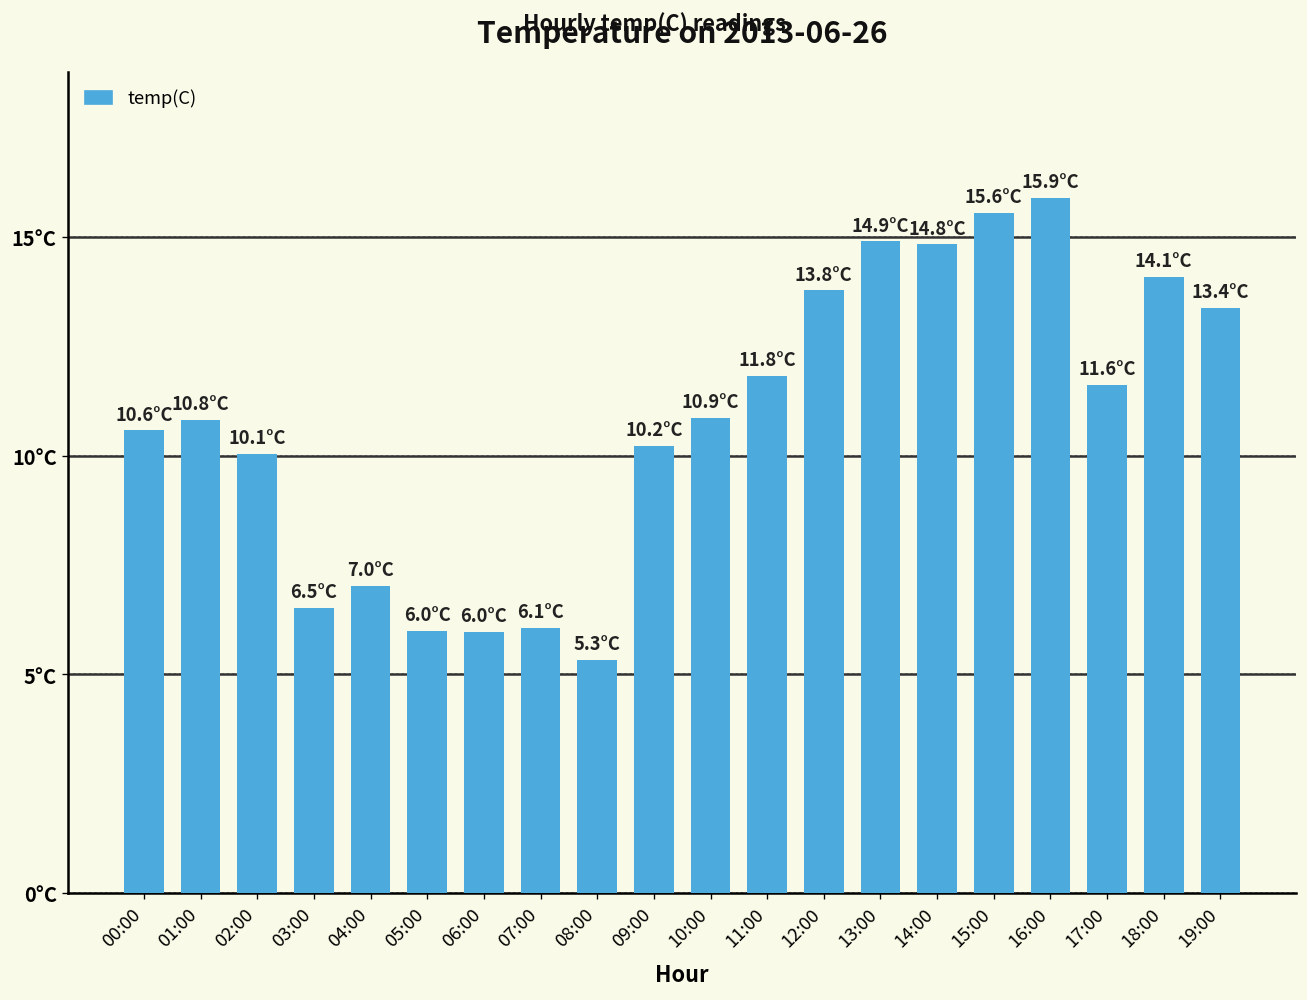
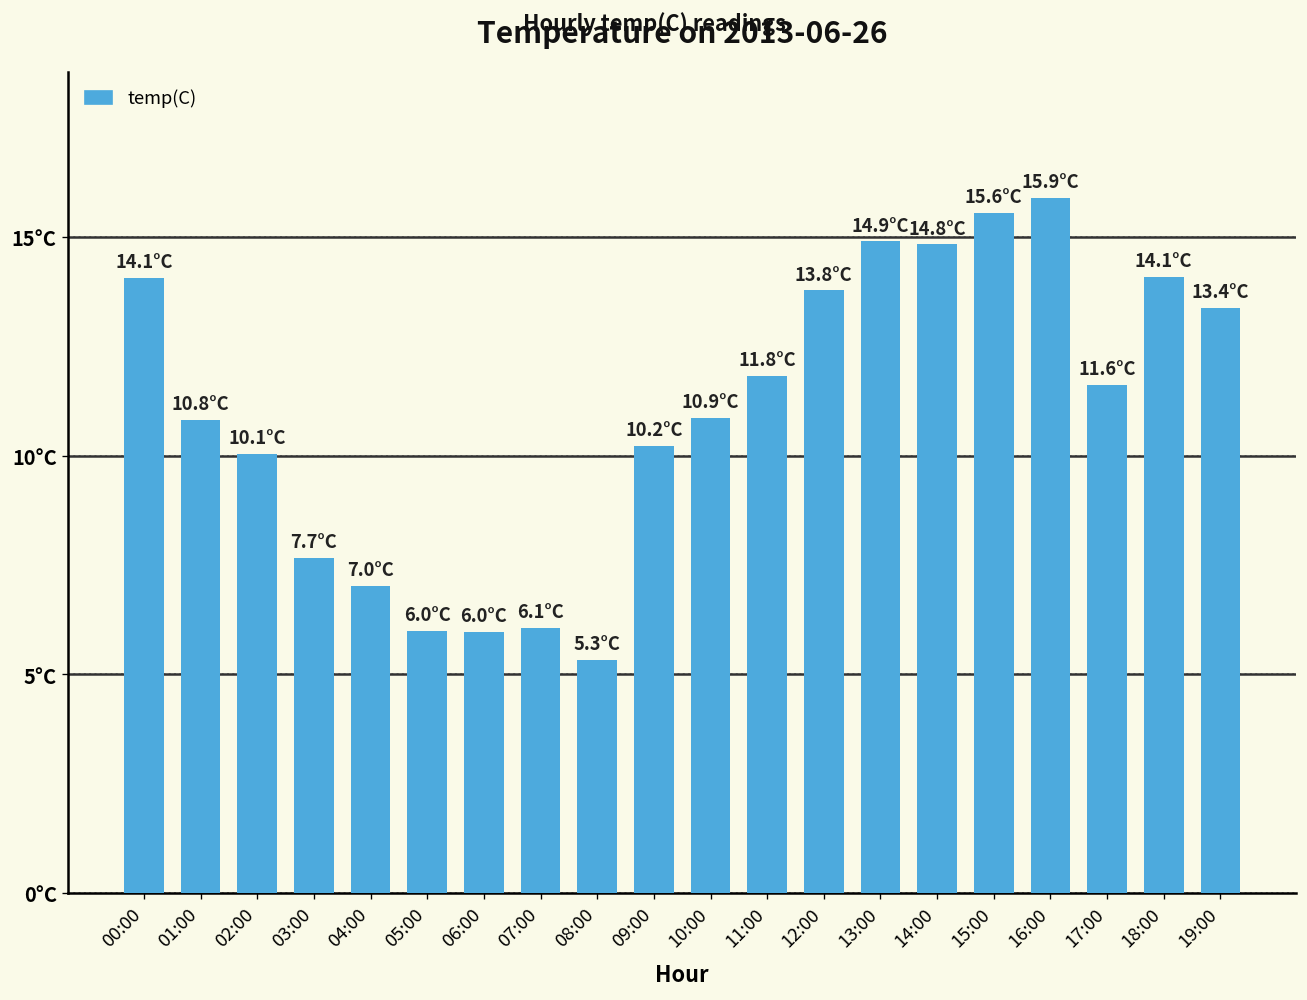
  {
-   "00:00": "10.6°C",
+   "00:00": "14.1°C",
    "01:00": "10.8°C",
    "02:00": "10.1°C",
-   "03:00": "6.5°C",
+   "03:00": "7.7°C",
    "04:00": "7.0°C",
    "05:00": "6.0°C",
    "06:00": "6.0°C",
    "07:00": "6.1°C",
    "08:00": "5.3°C",
    "09:00": "10.2°C",
    "10:00": "10.9°C",
    "11:00": "11.8°C",
    "12:00": "13.8°C",
    "13:00": "14.9°C",
    "14:00": "14.8°C",
    "15:00": "15.6°C",
    "16:00": "15.9°C",
    "17:00": "11.6°C",
    "18:00": "14.1°C",
    "19:00": "13.4°C"
  }
